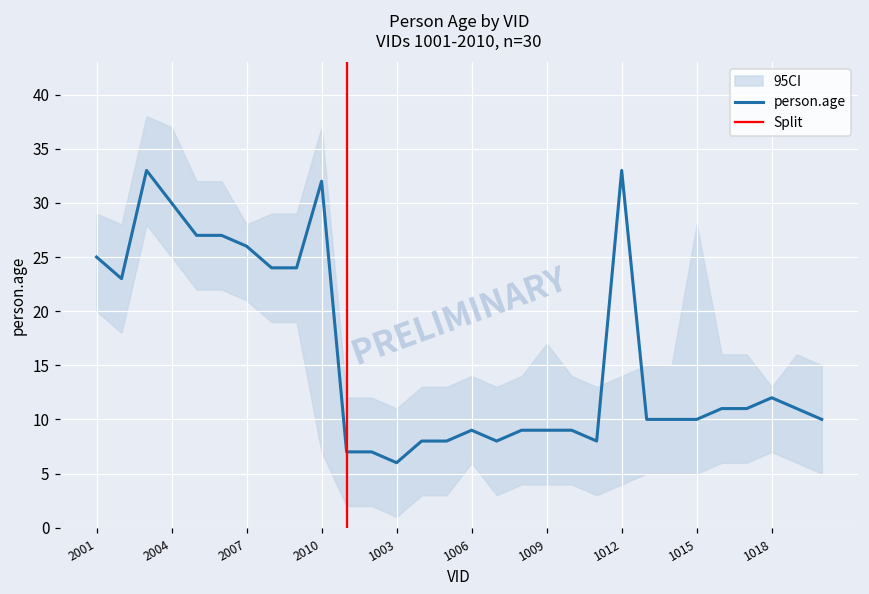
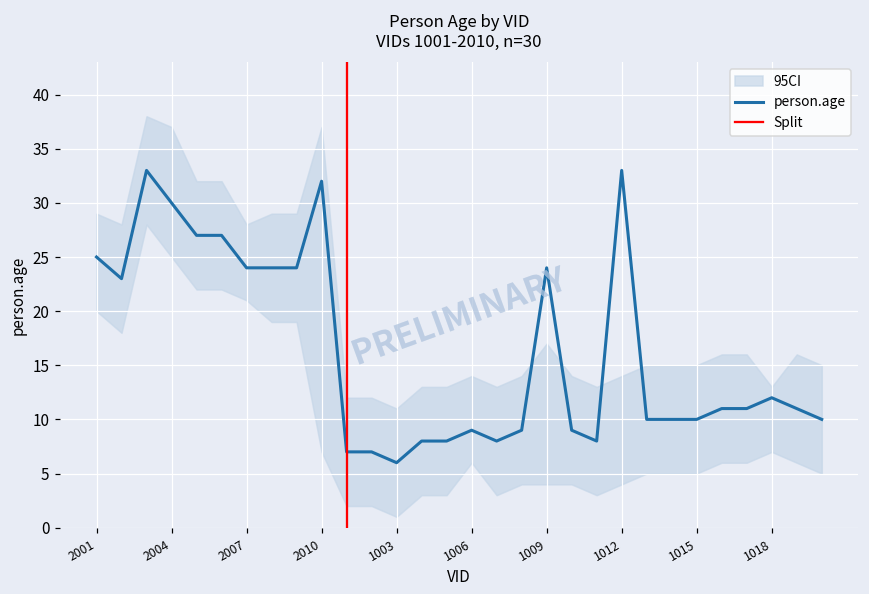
  {
    "person.age": {
      "2001": 25,
      "2004": 30,
-     "2007": 26,
+     "2007": 24,
      "2010": 32,
      "1003": 6,
      "1006": 9,
-     "1009": 9,
+     "1009": 24,
      "1012": 33,
      "1015": 10,
      "1018": 12
    },
    "95CI": {
-     "1015": 28
+     "1015": 15
    }
  }
